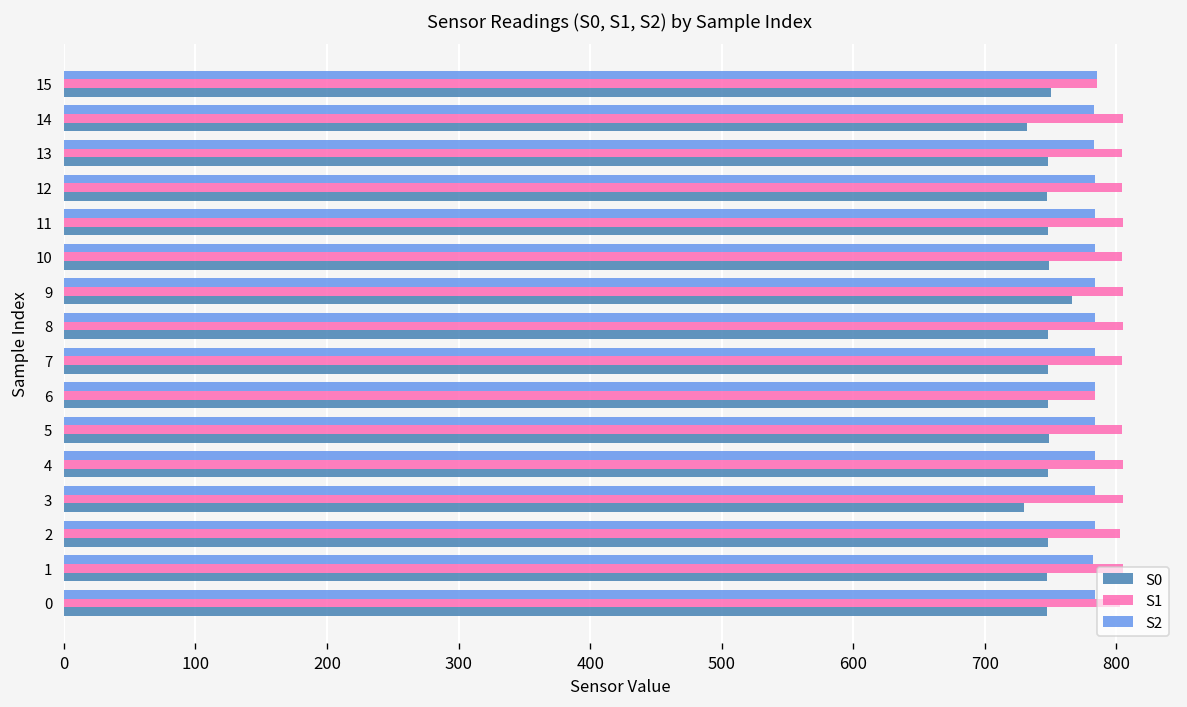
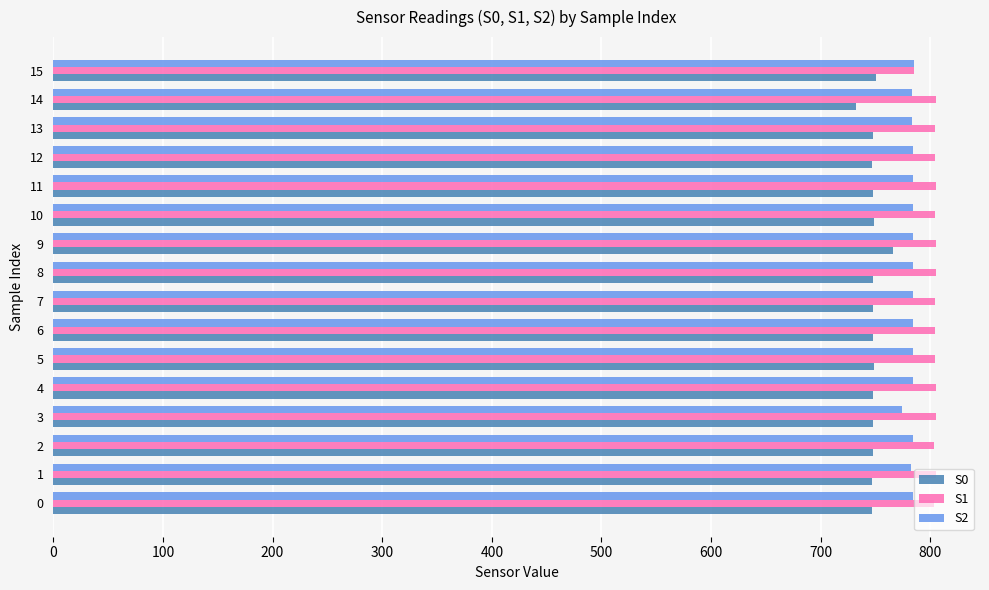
  {
    "S0": {
      "15": 750,
      "14": 732,
      "13": 748,
      "12": 747,
      "11": 748,
      "10": 749,
      "9": 766,
      "8": 748,
      "7": 748,
      "6": 748,
      "5": 749,
      "4": 748,
-     "3": 730,
+     "3": 748,
      "2": 748,
      "1": 747,
      "0": 747
    },
    "S1": {
      "15": 785,
      "14": 805,
      "13": 804,
      "12": 804,
      "11": 805,
      "10": 804,
      "9": 805,
      "8": 805,
      "7": 804,
-     "6": 784,
+     "6": 804,
      "5": 804,
      "4": 805,
      "3": 805,
      "2": 803
    },
    "S2": {
      "15": 785,
      "14": 783,
      "13": 783,
      "12": 784,
      "11": 784,
      "10": 784,
      "9": 784,
      "8": 784,
      "7": 784,
      "6": 784,
      "5": 784,
      "4": 784,
-     "3": 784,
+     "3": 774,
      "2": 784,
      "1": 782,
      "0": 784
    }
  }
